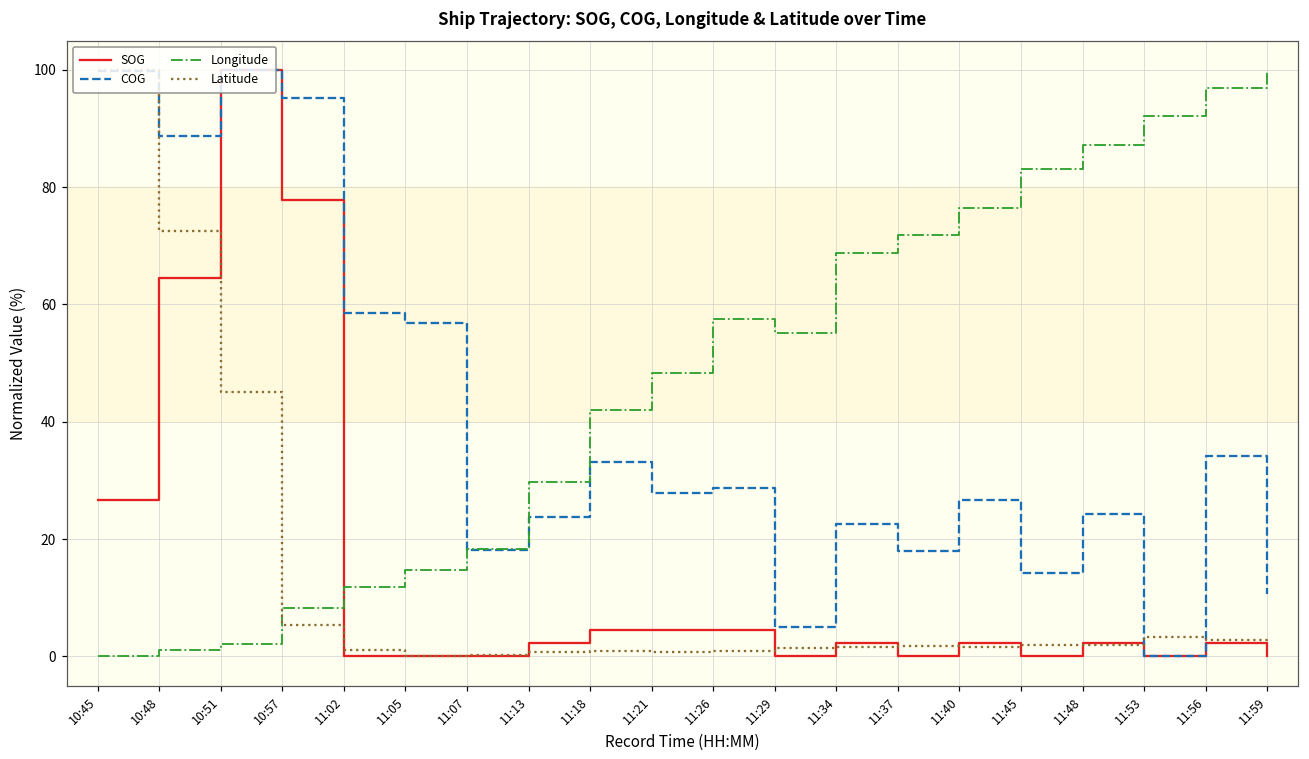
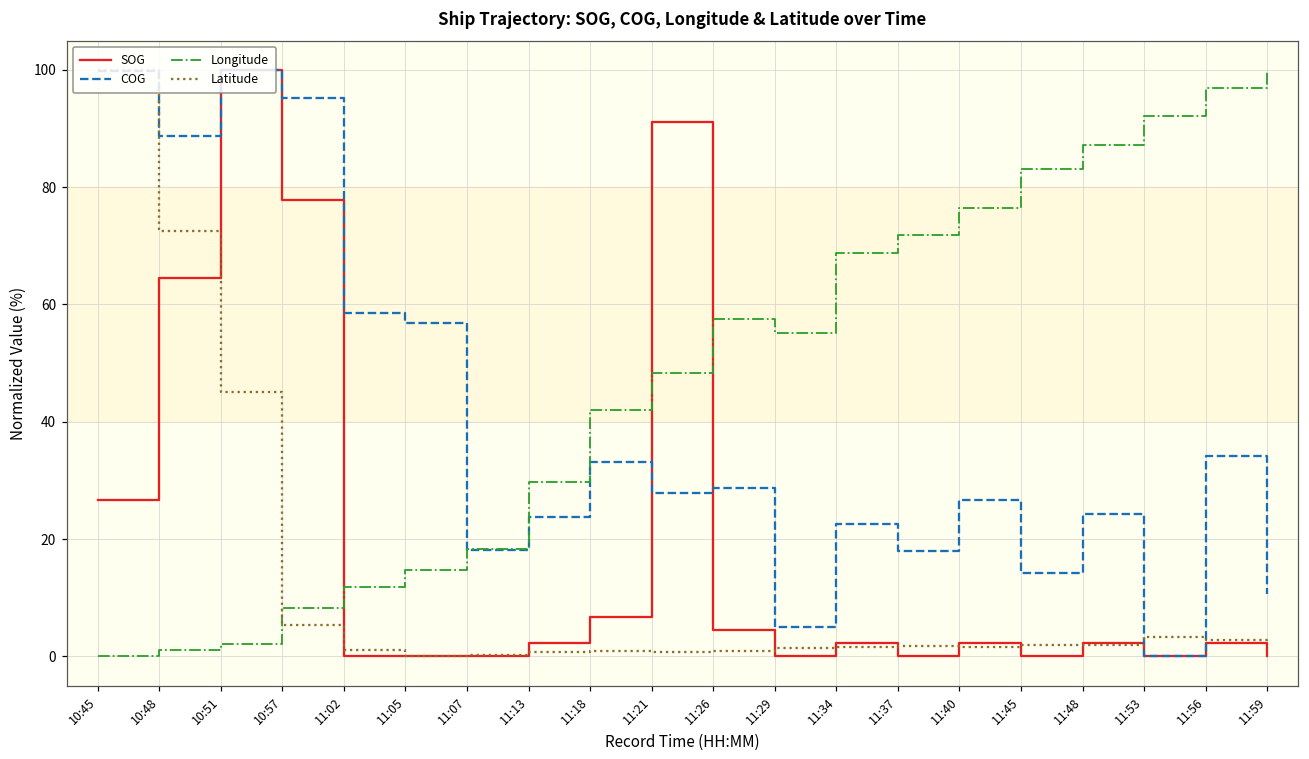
  {
    "SOG": {
      "10:45": 27,
      "10:48": 64,
      "10:57": 78,
      "11:02": 0,
      "11:13": 2,
-     "11:18": 4,
-     "11:21": 4,
+     "11:18": 7,
+     "11:21": 91,
      "11:26": 4,
      "11:29": 0,
      "11:34": 2,
      "11:37": 0,
      "11:40": 2,
      "11:45": 0,
      "11:56": 2,
      "11:59": 0
    },
    "COG": {
      "10:48": 89,
      "10:57": 95,
      "11:02": 59,
      "11:05": 57,
      "11:13": 24,
      "11:18": 33,
      "11:21": 28,
      "11:26": 29,
      "11:29": 5,
      "11:34": 23,
      "11:37": 18,
      "11:40": 27,
      "11:45": 14,
      "11:48": 24,
      "11:56": 34,
      "11:59": 11
    },
    "Longitude": {
      "10:45": 0,
      "10:48": 1,
      "10:51": 2,
      "10:57": 8,
      "11:02": 12,
      "11:05": 15,
      "11:13": 30,
      "11:18": 42,
      "11:21": 48,
      "11:26": 57,
      "11:29": 55,
      "11:34": 69,
      "11:37": 72,
      "11:40": 76,
      "11:45": 83,
      "11:48": 87,
      "11:53": 92,
      "11:56": 97,
      "11:59": 100
    },
    "Latitude": {
      "10:48": 72,
      "10:51": 45,
      "10:57": 5,
      "11:02": 1,
      "11:13": 1,
      "11:18": 1,
      "11:21": 1,
      "11:26": 1,
      "11:29": 1,
      "11:34": 2,
      "11:37": 2,
      "11:40": 2,
      "11:45": 2,
      "11:53": 3,
      "11:56": 3,
      "11:59": 3
    }
  }
